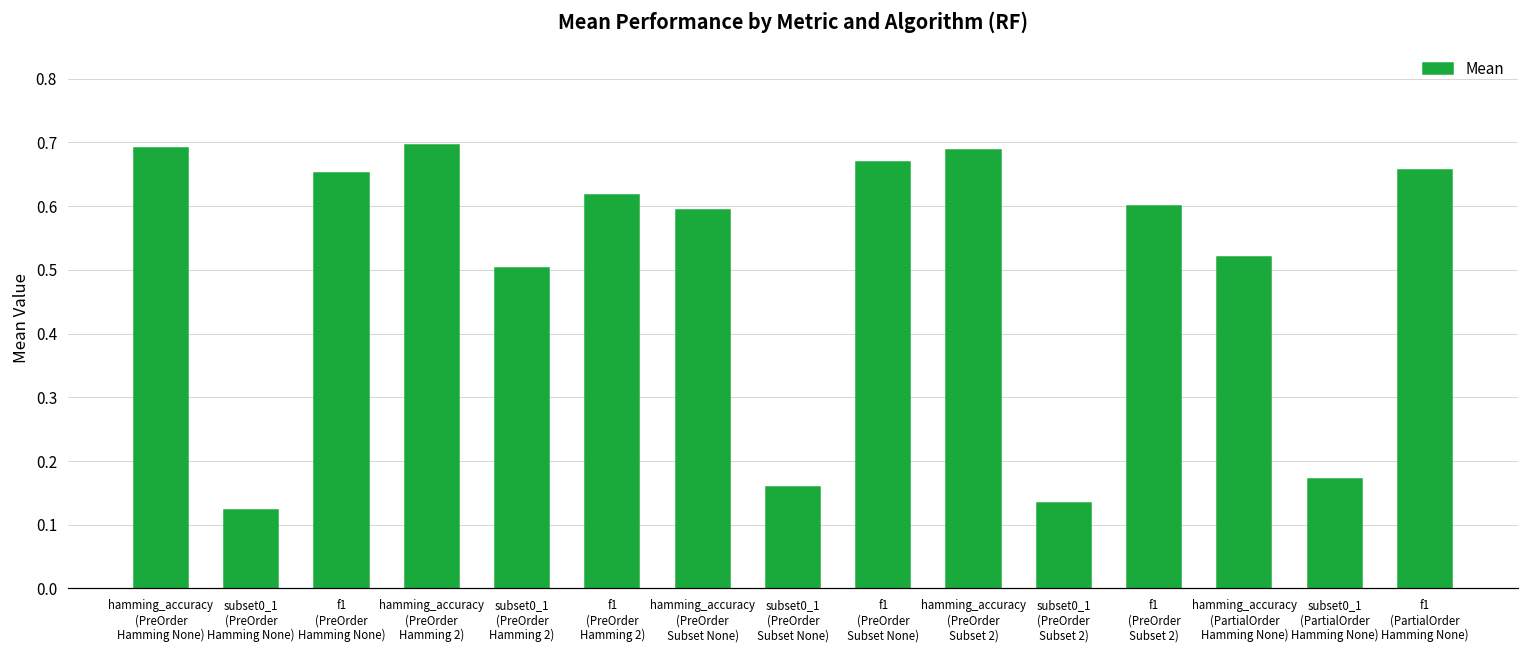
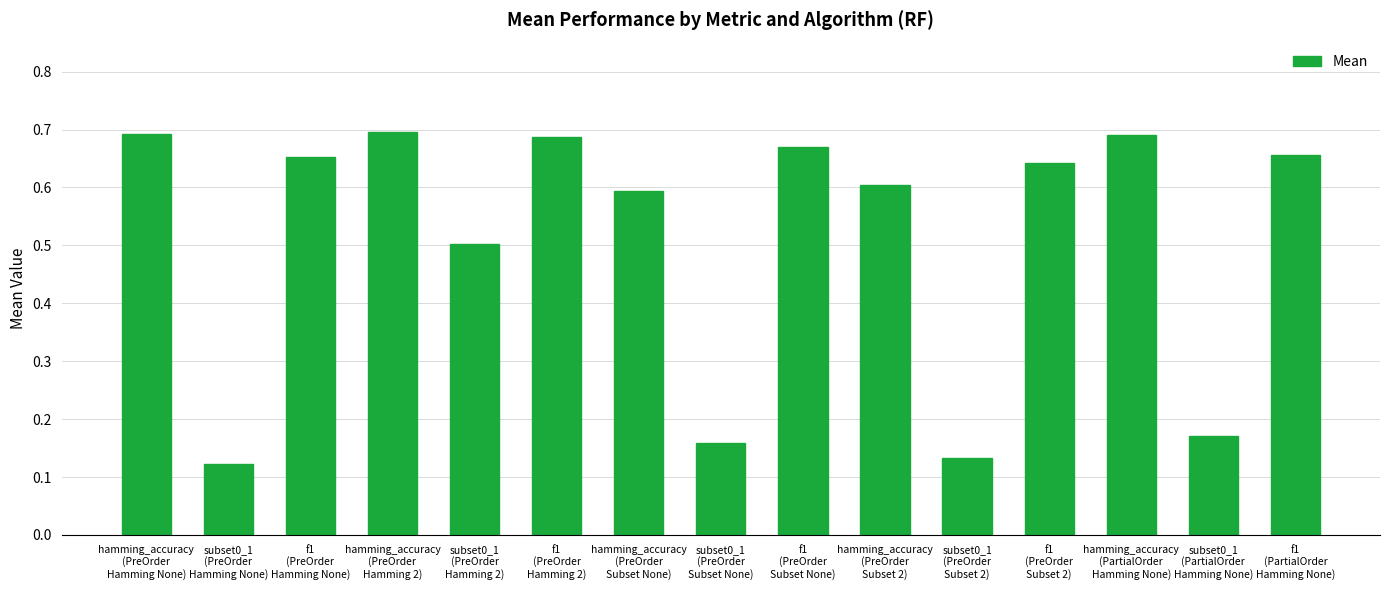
  {
    "hamming_accuracy (PreOrder Hamming None)": 0.69,
    "subset0_1 (PreOrder Hamming None)": 0.12,
    "f1 (PreOrder Hamming None)": 0.65,
    "hamming_accuracy (PreOrder Hamming 2)": 0.70,
    "subset0_1 (PreOrder Hamming 2)": 0.50,
-   "f1 (PreOrder Hamming 2)": 0.62,
+   "f1 (PreOrder Hamming 2)": 0.69,
    "hamming_accuracy (PreOrder Subset None)": 0.59,
    "subset0_1 (PreOrder Subset None)": 0.16,
    "f1 (PreOrder Subset None)": 0.67,
-   "hamming_accuracy (PreOrder Subset 2)": 0.69,
+   "hamming_accuracy (PreOrder Subset 2)": 0.60,
    "subset0_1 (PreOrder Subset 2)": 0.13,
-   "f1 (PreOrder Subset 2)": 0.60,
-   "hamming_accuracy (PartialOrder Hamming None)": 0.52,
+   "f1 (PreOrder Subset 2)": 0.64,
+   "hamming_accuracy (PartialOrder Hamming None)": 0.69,
    "subset0_1 (PartialOrder Hamming None)": 0.17,
    "f1 (PartialOrder Hamming None)": 0.66
  }
